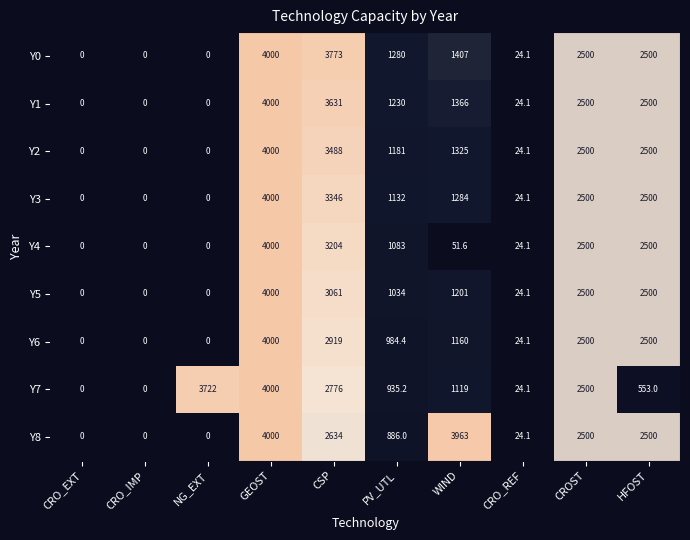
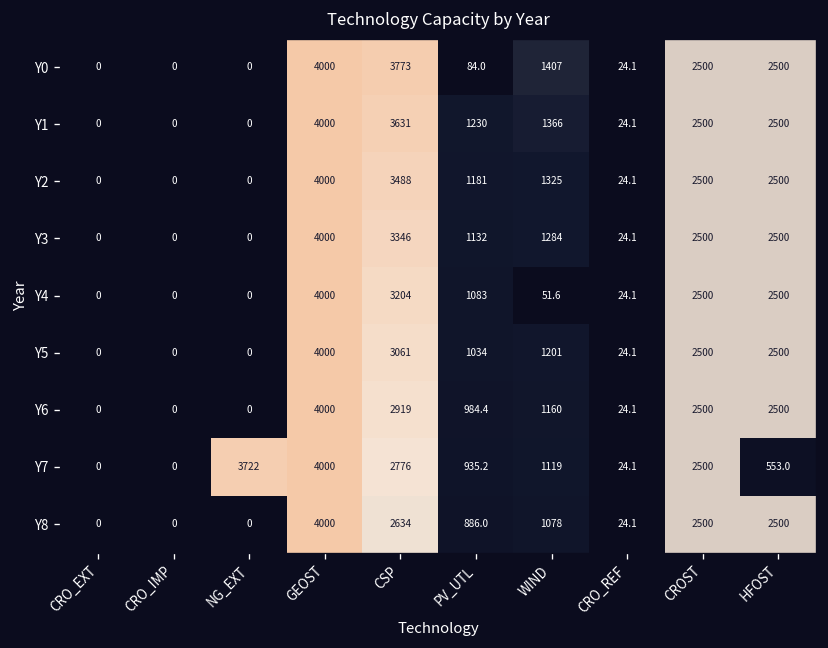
  {
    "Y0": {
      "CRO_EXT": 0,
      "CRO_IMP": 0,
      "NG_EXT": 0,
      "GEOST": 4000,
      "CSP": 3773,
-     "PV_UTL": 1280,
+     "PV_UTL": 84.0,
      "WIND": 1407,
      "CRO_REF": 24.1,
      "CROST": 2500,
      "HFOST": 2500
    },
    "Y1": {
      "CRO_EXT": 0,
      "CRO_IMP": 0,
      "NG_EXT": 0,
      "GEOST": 4000,
      "CSP": 3631,
      "PV_UTL": 1230,
      "WIND": 1366,
      "CRO_REF": 24.1,
      "CROST": 2500,
      "HFOST": 2500
    },
    "Y2": {
      "CRO_EXT": 0,
      "CRO_IMP": 0,
      "NG_EXT": 0,
      "GEOST": 4000,
      "CSP": 3488,
      "PV_UTL": 1181,
      "WIND": 1325,
      "CRO_REF": 24.1,
      "CROST": 2500,
      "HFOST": 2500
    },
    "Y3": {
      "CRO_EXT": 0,
      "CRO_IMP": 0,
      "NG_EXT": 0,
      "GEOST": 4000,
      "CSP": 3346,
      "PV_UTL": 1132,
      "WIND": 1284,
      "CRO_REF": 24.1,
      "CROST": 2500,
      "HFOST": 2500
    },
    "Y4": {
      "CRO_EXT": 0,
      "CRO_IMP": 0,
      "NG_EXT": 0,
      "GEOST": 4000,
      "CSP": 3204,
      "PV_UTL": 1083,
      "WIND": 51.6,
      "CRO_REF": 24.1,
      "CROST": 2500,
      "HFOST": 2500
    },
    "Y5": {
      "CRO_EXT": 0,
      "CRO_IMP": 0,
      "NG_EXT": 0,
      "GEOST": 4000,
      "CSP": 3061,
      "PV_UTL": 1034,
      "WIND": 1201,
      "CRO_REF": 24.1,
      "CROST": 2500,
      "HFOST": 2500
    },
    "Y6": {
      "CRO_EXT": 0,
      "CRO_IMP": 0,
      "NG_EXT": 0,
      "GEOST": 4000,
      "CSP": 2919,
      "PV_UTL": 984.4,
      "WIND": 1160,
      "CRO_REF": 24.1,
      "CROST": 2500,
      "HFOST": 2500
    },
    "Y7": {
      "CRO_EXT": 0,
      "CRO_IMP": 0,
      "NG_EXT": 3722,
      "GEOST": 4000,
      "CSP": 2776,
      "PV_UTL": 935.2,
      "WIND": 1119,
      "CRO_REF": 24.1,
      "CROST": 2500,
      "HFOST": 553.0
    },
    "Y8": {
      "CRO_EXT": 0,
      "CRO_IMP": 0,
      "NG_EXT": 0,
      "GEOST": 4000,
      "CSP": 2634,
      "PV_UTL": 886.0,
-     "WIND": 3963,
+     "WIND": 1078,
      "CRO_REF": 24.1,
      "CROST": 2500,
      "HFOST": 2500
    }
  }
